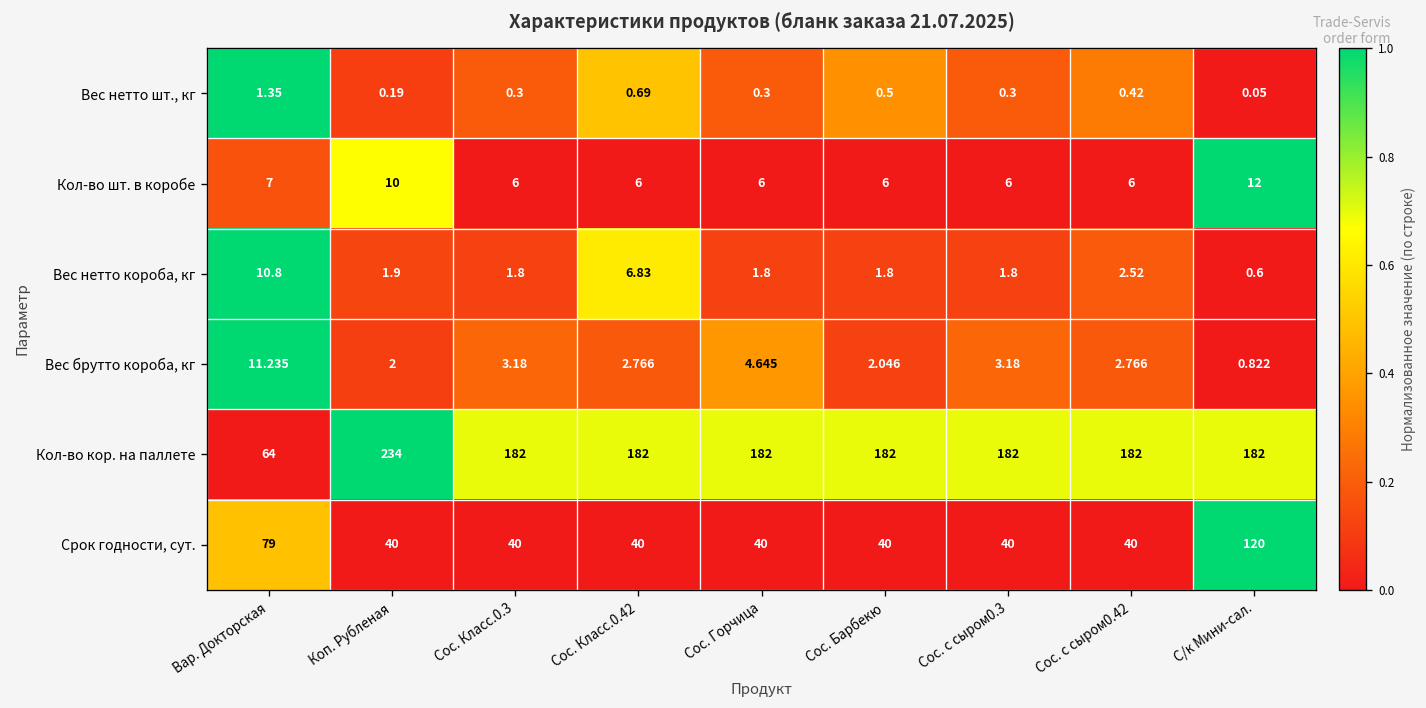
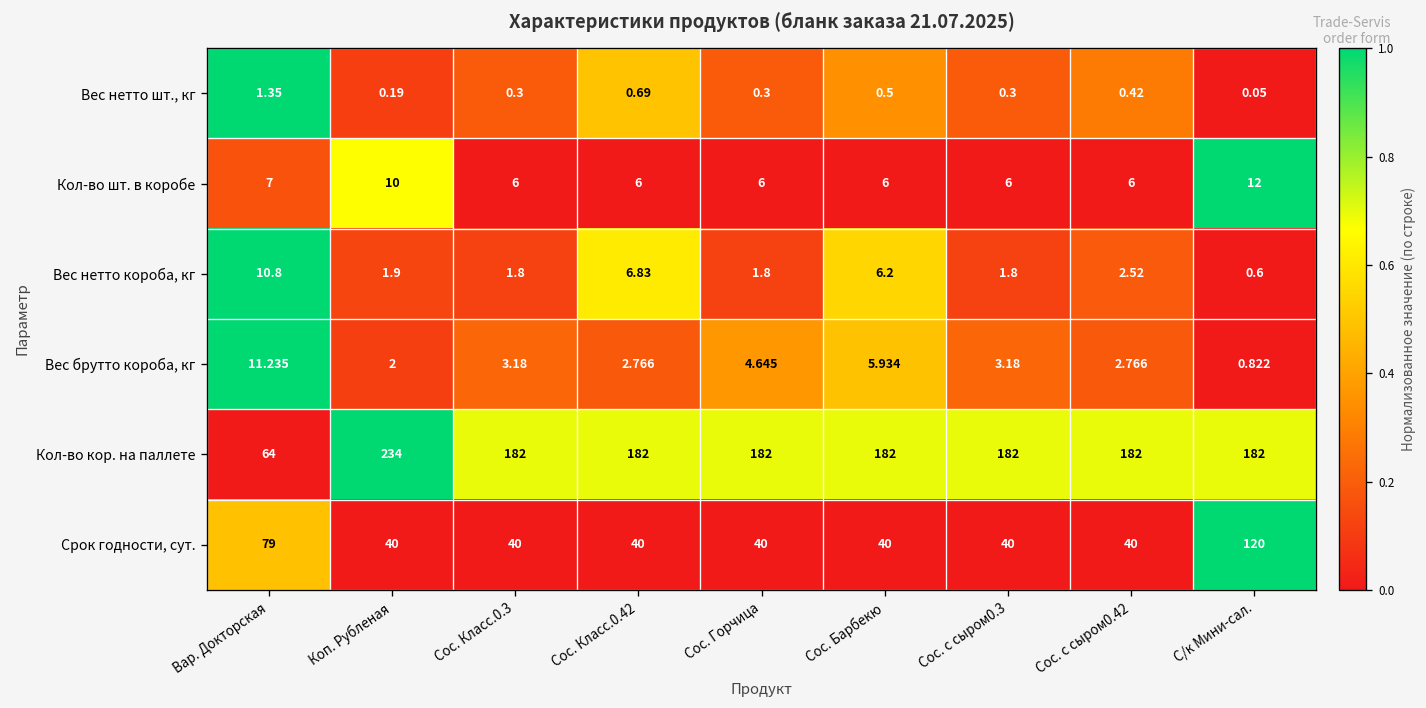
  {
    "Вес нетто шт., кг": {
      "Вар. Докторская": 1.35,
      "Коп. Рубленая": 0.19,
      "Сос. Класс.0.3": 0.3,
      "Сос. Класс.0.42": 0.69,
      "Сос. Горчица": 0.3,
      "Сос. Барбекю": 0.5,
      "Сос. с сыром0.3": 0.3,
      "Сос. с сыром0.42": 0.42,
      "С/к Мини-сал.": 0.05
    },
    "Кол-во шт. в коробе": {
      "Вар. Докторская": 7,
      "Коп. Рубленая": 10,
      "Сос. Класс.0.3": 6,
      "Сос. Класс.0.42": 6,
      "Сос. Горчица": 6,
      "Сос. Барбекю": 6,
      "Сос. с сыром0.3": 6,
      "Сос. с сыром0.42": 6,
      "С/к Мини-сал.": 12
    },
    "Вес нетто короба, кг": {
      "Вар. Докторская": 10.8,
      "Коп. Рубленая": 1.9,
      "Сос. Класс.0.3": 1.8,
      "Сос. Класс.0.42": 6.83,
      "Сос. Горчица": 1.8,
-     "Сос. Барбекю": 1.8,
+     "Сос. Барбекю": 6.2,
      "Сос. с сыром0.3": 1.8,
      "Сос. с сыром0.42": 2.52,
      "С/к Мини-сал.": 0.6
    },
    "Вес брутто короба, кг": {
      "Вар. Докторская": 11.235,
      "Коп. Рубленая": 2,
      "Сос. Класс.0.3": 3.18,
      "Сос. Класс.0.42": 2.766,
      "Сос. Горчица": 4.645,
-     "Сос. Барбекю": 2.046,
+     "Сос. Барбекю": 5.934,
      "Сос. с сыром0.3": 3.18,
      "Сос. с сыром0.42": 2.766,
      "С/к Мини-сал.": 0.822
    },
    "Кол-во кор. на паллете": {
      "Вар. Докторская": 64,
      "Коп. Рубленая": 234,
      "Сос. Класс.0.3": 182,
      "Сос. Класс.0.42": 182,
      "Сос. Горчица": 182,
      "Сос. Барбекю": 182,
      "Сос. с сыром0.3": 182,
      "Сос. с сыром0.42": 182,
      "С/к Мини-сал.": 182
    },
    "Срок годности, сут.": {
      "Вар. Докторская": 79,
      "Коп. Рубленая": 40,
      "Сос. Класс.0.3": 40,
      "Сос. Класс.0.42": 40,
      "Сос. Горчица": 40,
      "Сос. Барбекю": 40,
      "Сос. с сыром0.3": 40,
      "Сос. с сыром0.42": 40,
      "С/к Мини-сал.": 120
    }
  }
